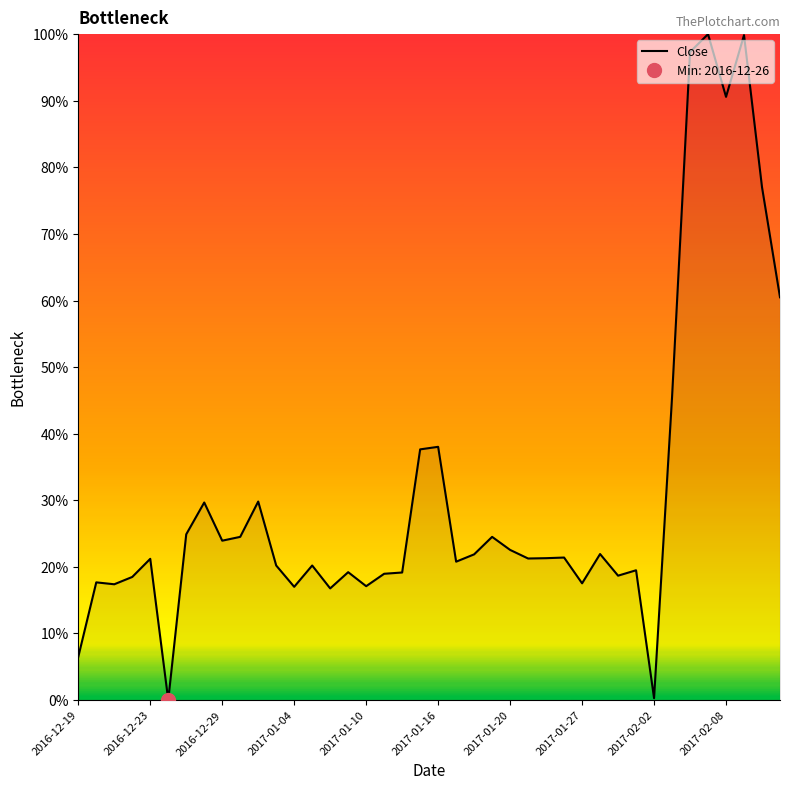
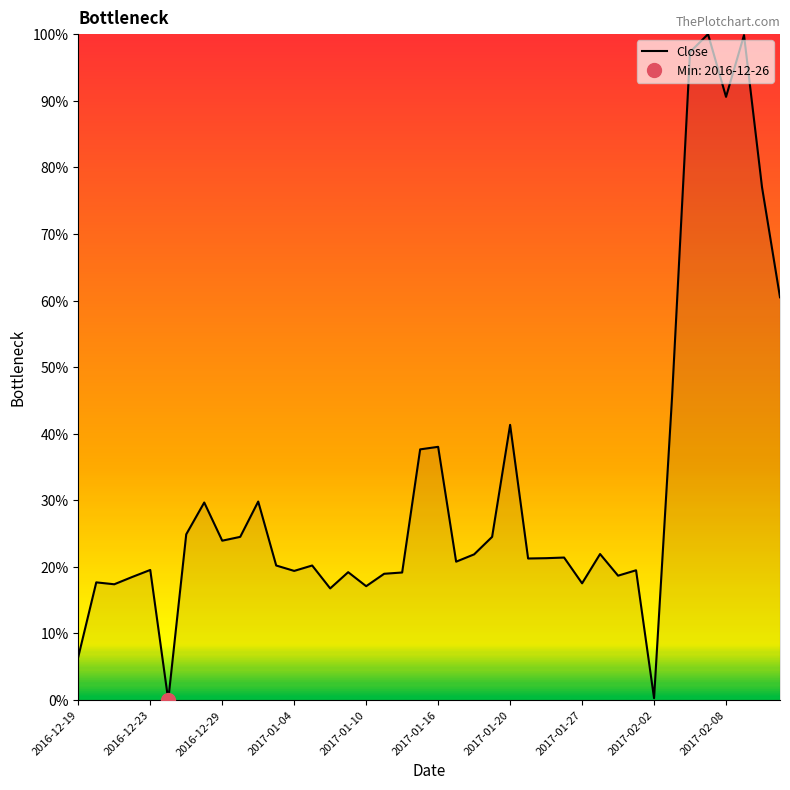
  {
    "Close": {
      "2016-12-19": "6%",
-     "2016-12-23": "21%",
+     "2016-12-23": "20%",
      "2016-12-29": "24%",
-     "2017-01-04": "17%",
+     "2017-01-04": "19%",
      "2017-01-10": "17%",
      "2017-01-16": "38%",
-     "2017-01-20": "23%",
+     "2017-01-20": "41%",
      "2017-01-27": "18%",
      "2017-02-02": "0%",
      "2017-02-08": "91%"
    }
  }
